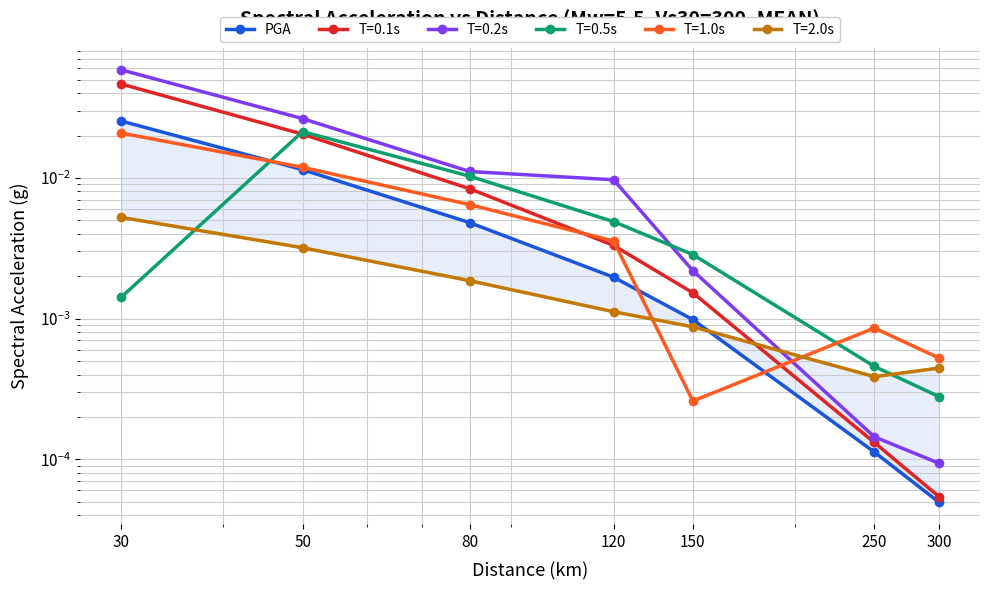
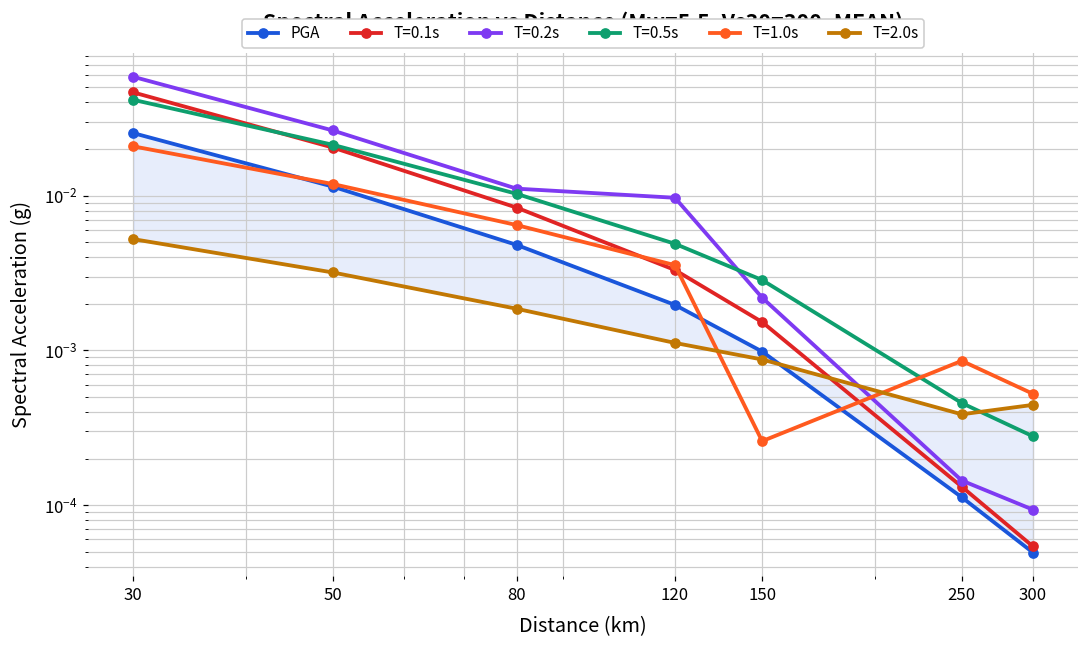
  {
    "T=0.1s": {
      "30": 0.046,
      "50": 0.020,
      "80": 0.008,
      "120": 0.0033,
      "150": 0.0015,
      "250": 0.00013,
      "300": 0.000054
    },
    "T=0.2s": {
      "30": 0.059,
      "50": 0.026,
      "80": 0.011,
      "120": 0.010,
      "150": 0.0022,
      "250": 0.00014,
      "300": 0.00009
    },
    "T=0.5s": {
-     "30": 0.0014,
+     "30": 0.042,
      "50": 0.021,
      "80": 0.010,
      "120": 0.0049,
      "150": 0.0028,
      "250": 0.00046,
      "300": 0.00028
    },
    "T=1.0s": {
      "30": 0.021,
      "80": 0.006,
      "120": 0.0036,
      "150": 0.00026,
      "250": 0.0009,
      "300": 0.00052
    },
    "T=2.0s": {
      "30": 0.0052,
      "50": 0.0032,
      "80": 0.0019,
      "120": 0.0011,
      "150": 0.0009
    }
  }
